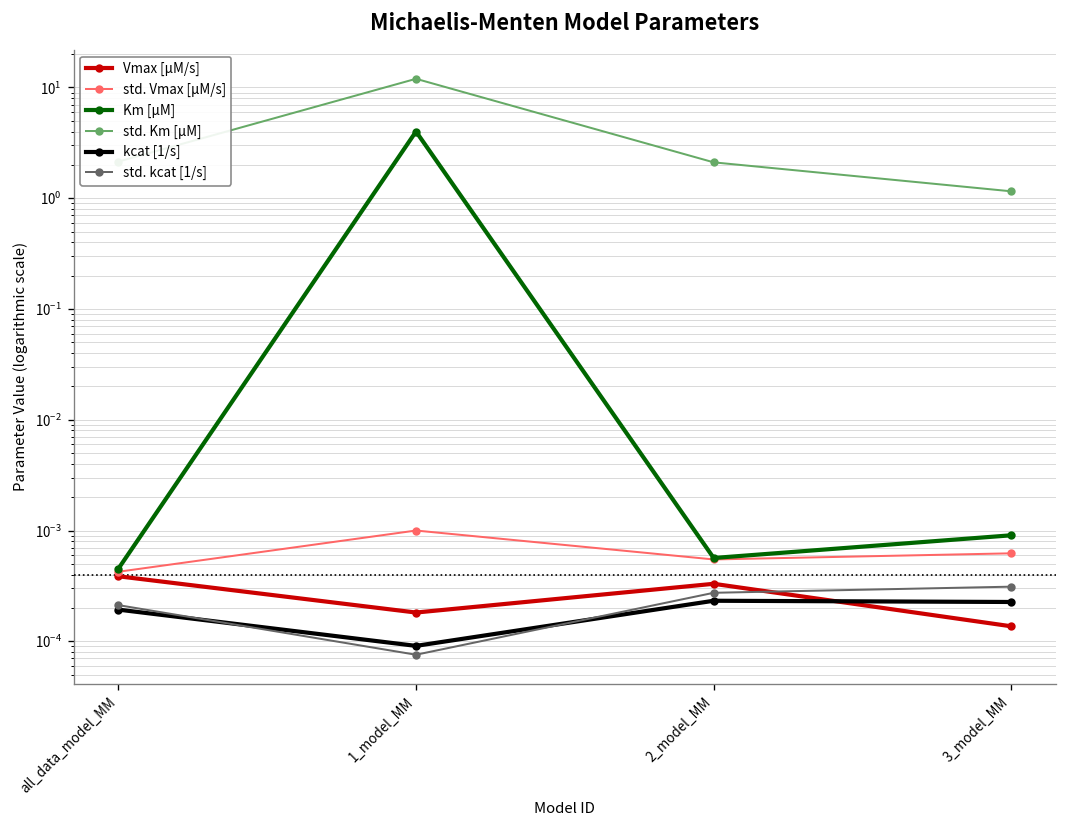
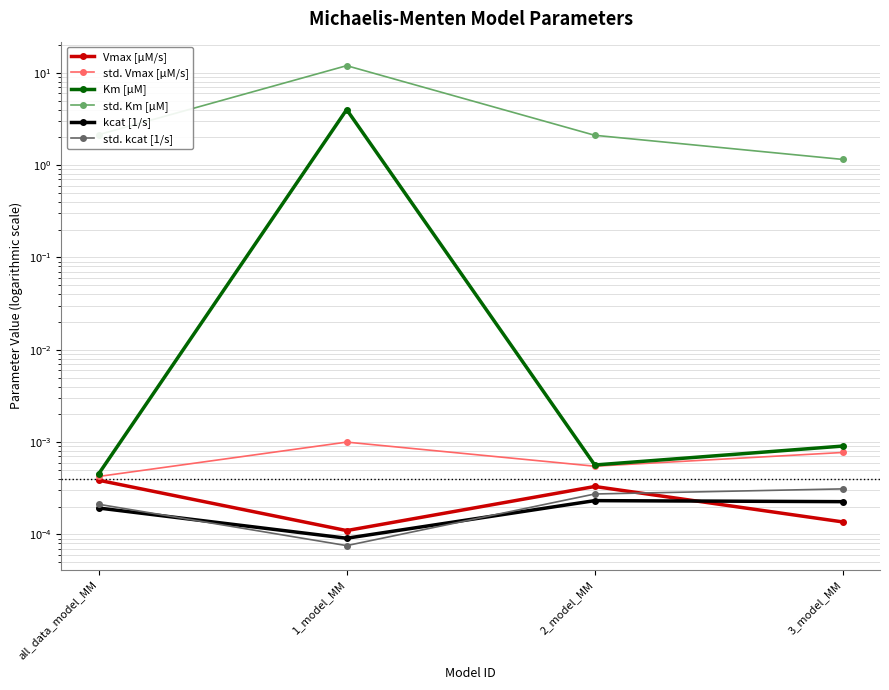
  {
    "Vmax [µM/s]": {
      "all_data_model_MM": 0.00039,
-     "1_model_MM": 0.00018,
+     "1_model_MM": 0.00011,
      "2_model_MM": 0.00033,
      "3_model_MM": 0.00014
    },
    "std. Vmax [µM/s]": {
      "1_model_MM": 0.0010,
-     "3_model_MM": 0.0006
+     "3_model_MM": 0.0008
    },
    "Km [µM]": {
      "1_model_MM": 4.0,
      "3_model_MM": 0.0009
    },
    "std. Km [µM]": {
      "1_model_MM": 12,
      "2_model_MM": 2.1,
      "3_model_MM": 1.2
    },
    "kcat [1/s]": {
      "all_data_model_MM": 0.00019,
      "1_model_MM": 0.00009,
      "2_model_MM": 0.00023,
      "3_model_MM": 0.00023
    },
    "std. kcat [1/s]": {
      "all_data_model_MM": 0.00021,
      "1_model_MM": 0.00008,
      "2_model_MM": 0.00027,
      "3_model_MM": 0.00031
    }
  }
